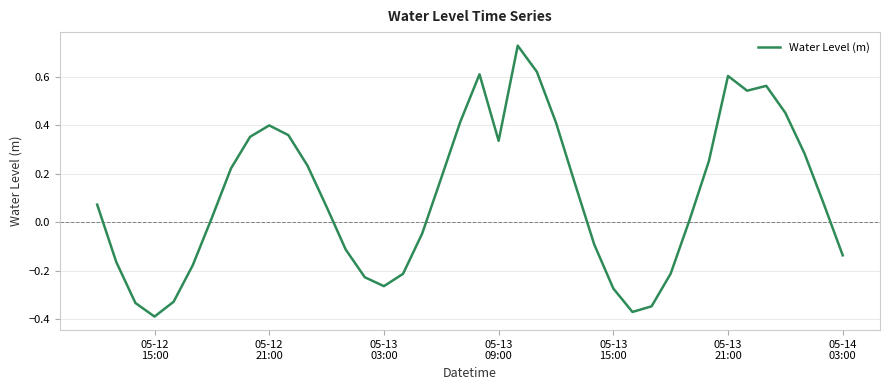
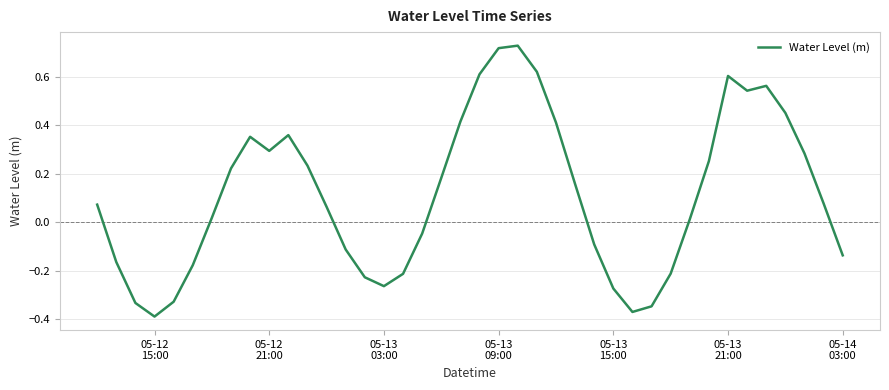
  {
    "05-12 15:00": -0.39,
-   "05-12 21:00": 0.40,
+   "05-12 21:00": 0.29,
    "05-13 03:00": -0.26,
-   "05-13 09:00": 0.34,
+   "05-13 09:00": 0.72,
    "05-13 15:00": -0.27,
    "05-13 21:00": 0.60,
    "05-14 03:00": -0.14
  }
